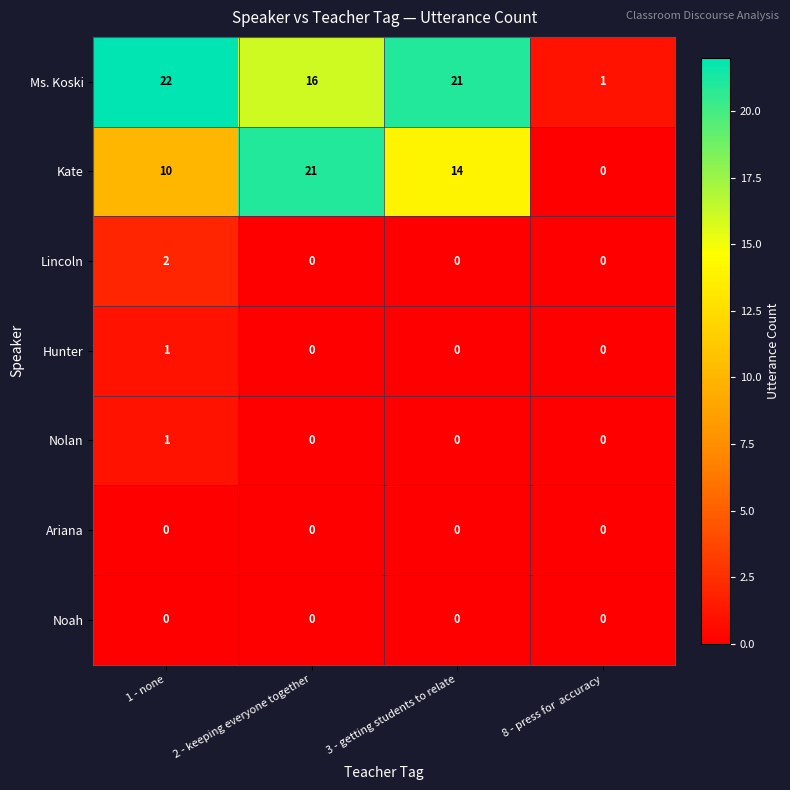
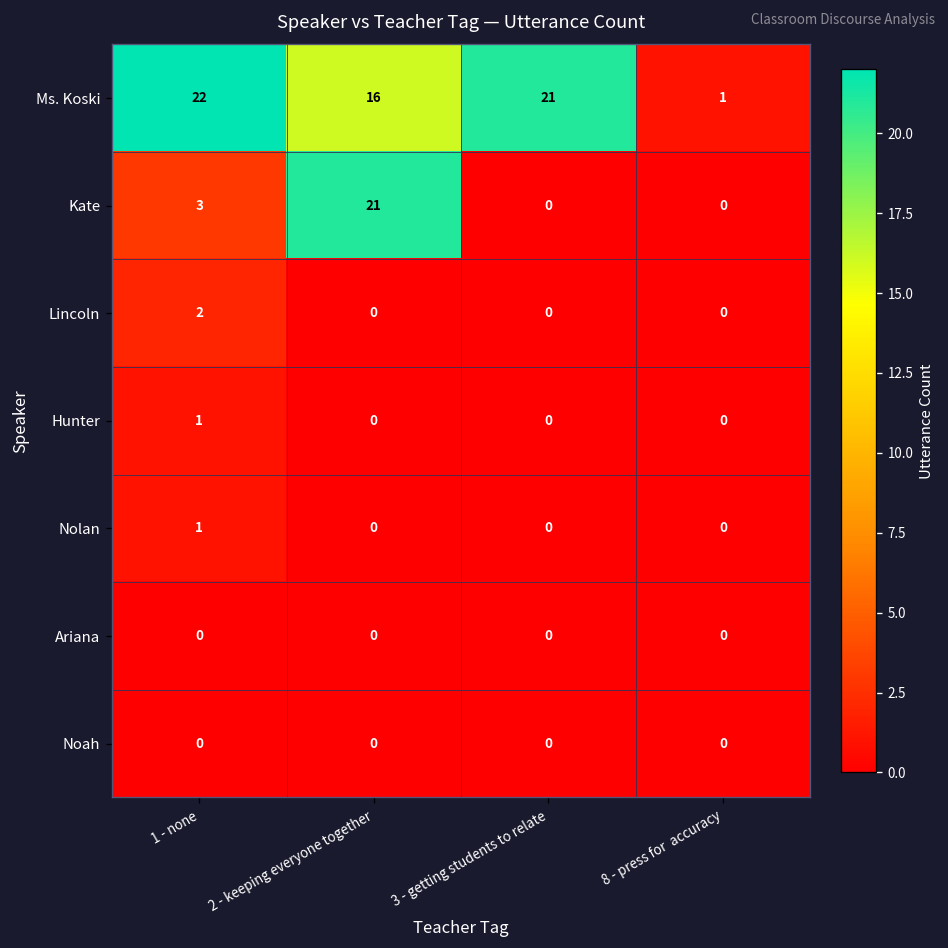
  {
    "Ms. Koski": {
      "1 - none": 22,
      "2 - keeping everyone together": 16,
      "3 - getting students to relate": 21,
      "8 - press for accuracy": 1
    },
    "Kate": {
-     "1 - none": 10,
+     "1 - none": 3,
      "2 - keeping everyone together": 21,
-     "3 - getting students to relate": 14,
+     "3 - getting students to relate": 0,
      "8 - press for accuracy": 0
    },
    "Lincoln": {
      "1 - none": 2,
      "2 - keeping everyone together": 0,
      "3 - getting students to relate": 0,
      "8 - press for accuracy": 0
    },
    "Hunter": {
      "1 - none": 1,
      "2 - keeping everyone together": 0,
      "3 - getting students to relate": 0,
      "8 - press for accuracy": 0
    },
    "Nolan": {
      "1 - none": 1,
      "2 - keeping everyone together": 0,
      "3 - getting students to relate": 0,
      "8 - press for accuracy": 0
    },
    "Ariana": {
      "1 - none": 0,
      "2 - keeping everyone together": 0,
      "3 - getting students to relate": 0,
      "8 - press for accuracy": 0
    },
    "Noah": {
      "1 - none": 0,
      "2 - keeping everyone together": 0,
      "3 - getting students to relate": 0,
      "8 - press for accuracy": 0
    }
  }
